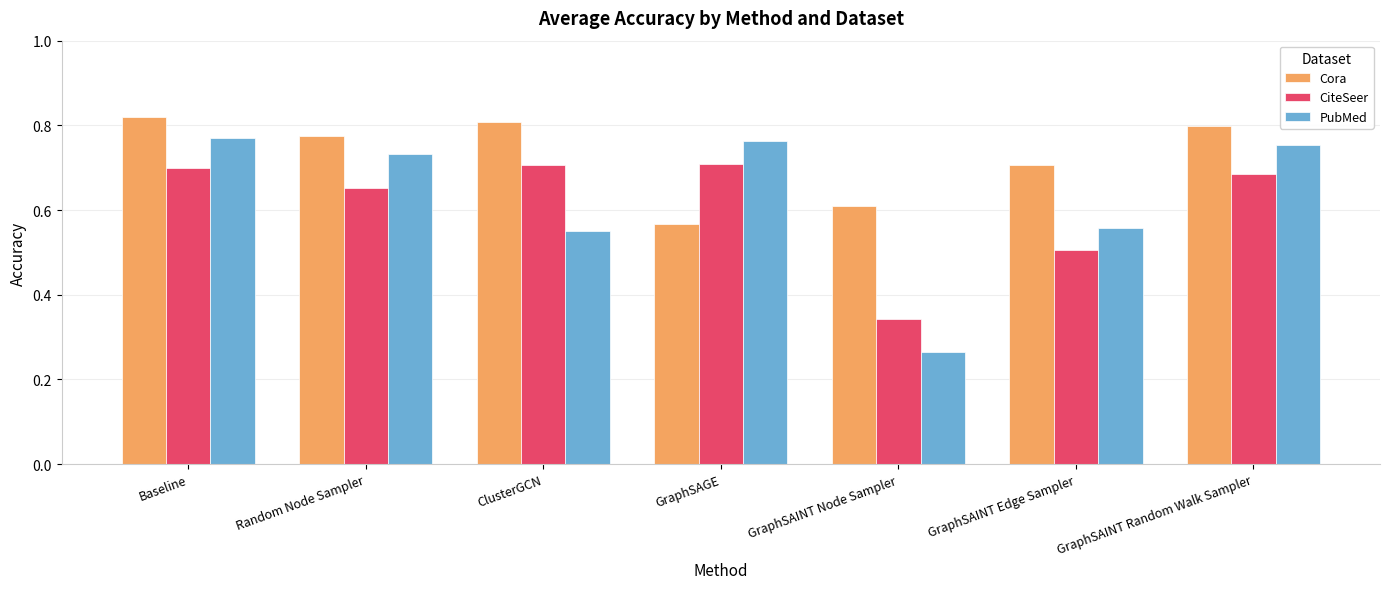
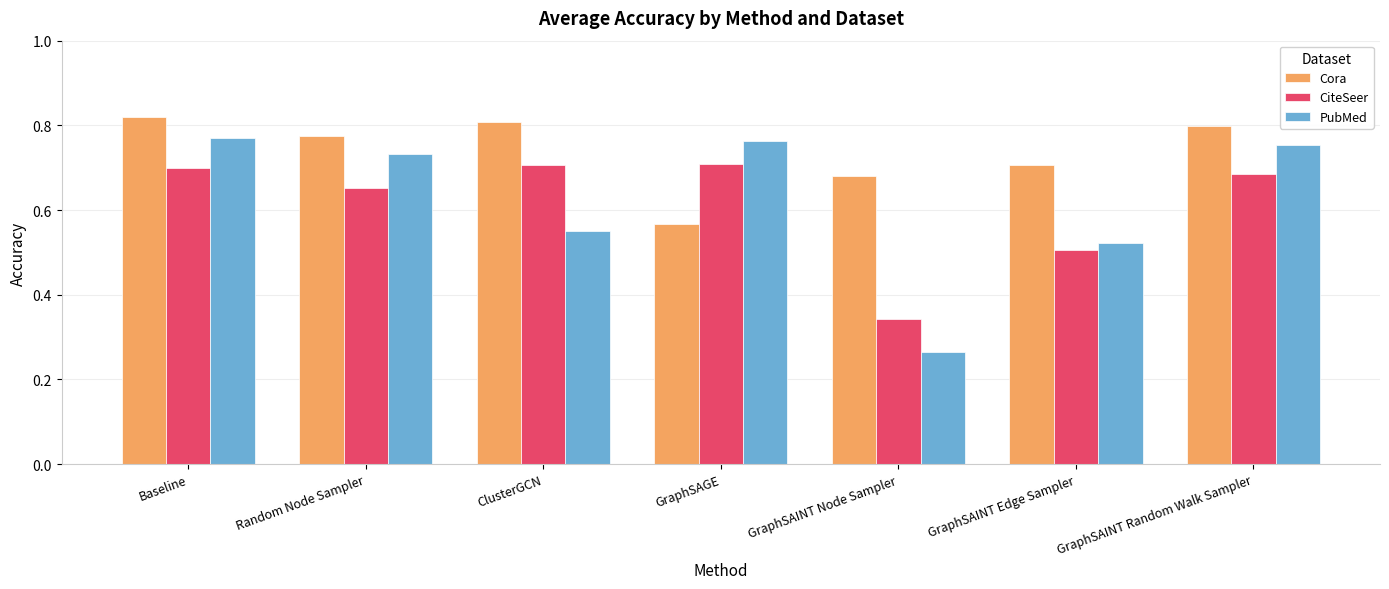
  {
    "Cora": {
      "Baseline": 0.82,
      "Random Node Sampler": 0.78,
      "ClusterGCN": 0.81,
      "GraphSAGE": 0.57,
-     "GraphSAINT Node Sampler": 0.61,
+     "GraphSAINT Node Sampler": 0.68,
      "GraphSAINT Edge Sampler": 0.71,
      "GraphSAINT Random Walk Sampler": 0.80
    },
    "CiteSeer": {
      "Baseline": 0.70,
      "Random Node Sampler": 0.65,
      "ClusterGCN": 0.71,
      "GraphSAGE": 0.71,
      "GraphSAINT Node Sampler": 0.34,
      "GraphSAINT Edge Sampler": 0.50,
      "GraphSAINT Random Walk Sampler": 0.69
    },
    "PubMed": {
      "Baseline": 0.77,
      "Random Node Sampler": 0.73,
      "ClusterGCN": 0.55,
      "GraphSAGE": 0.76,
      "GraphSAINT Node Sampler": 0.26,
-     "GraphSAINT Edge Sampler": 0.56,
+     "GraphSAINT Edge Sampler": 0.52,
      "GraphSAINT Random Walk Sampler": 0.75
    }
  }
